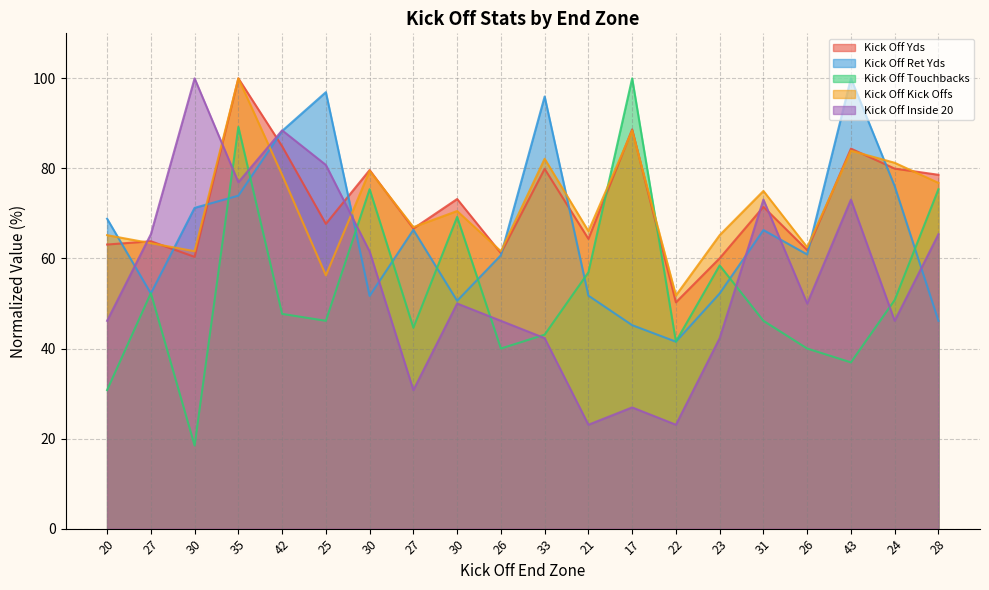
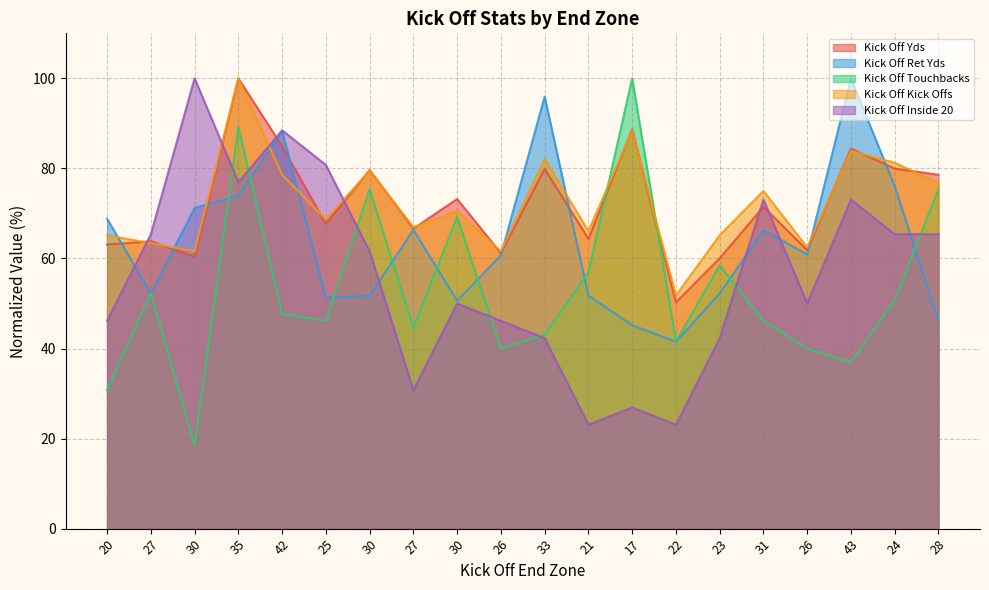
  {
    "Kick Off Yds": {
      "20": 63,
      "42": 85,
      "25": 68,
      "33": 80,
      "21": 64,
      "22": 50,
      "23": 60,
      "31": 71,
      "24": 80,
      "28": 79
    },
    "Kick Off Ret Yds": {
      "20": 69,
      "35": 74,
-     "25": 97,
+     "25": 51,
      "33": 96,
      "21": 52,
      "17": 45,
      "23": 52,
      "31": 66,
      "24": 76,
      "28": 46
    },
    "Kick Off Touchbacks": {
      "20": 31,
      "35": 89,
      "42": 48,
      "25": 46,
      "33": 43,
      "21": 57,
      "17": 100,
      "23": 58,
      "31": 46,
      "43": 37,
      "24": 51,
      "28": 75
    },
    "Kick Off Kick Offs": {
      "20": 65,
      "42": 79,
-     "25": 56,
+     "25": 69,
      "33": 82,
      "21": 66,
      "22": 52,
      "23": 65,
      "31": 75,
      "24": 81,
      "28": 77
    },
    "Kick Off Inside 20": {
      "20": 46,
      "35": 77,
      "25": 81,
      "33": 42,
      "21": 23,
      "17": 27,
      "22": 23,
      "23": 42,
      "31": 73,
      "43": 73,
-     "24": 46,
+     "24": 65,
      "28": 65
    }
  }
